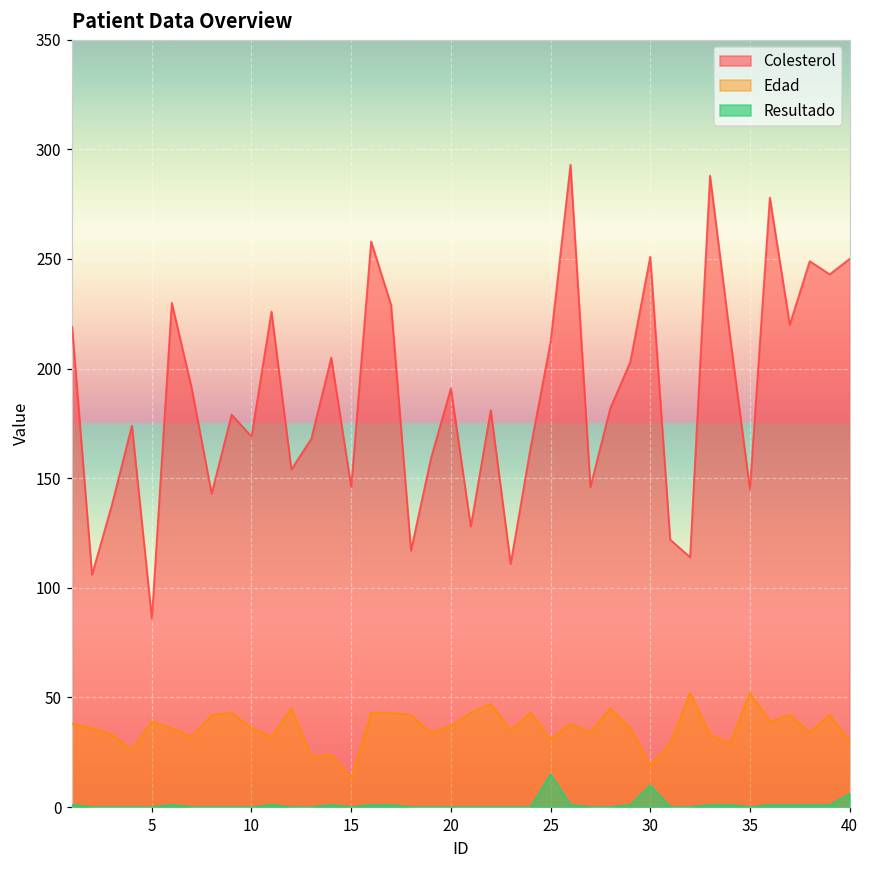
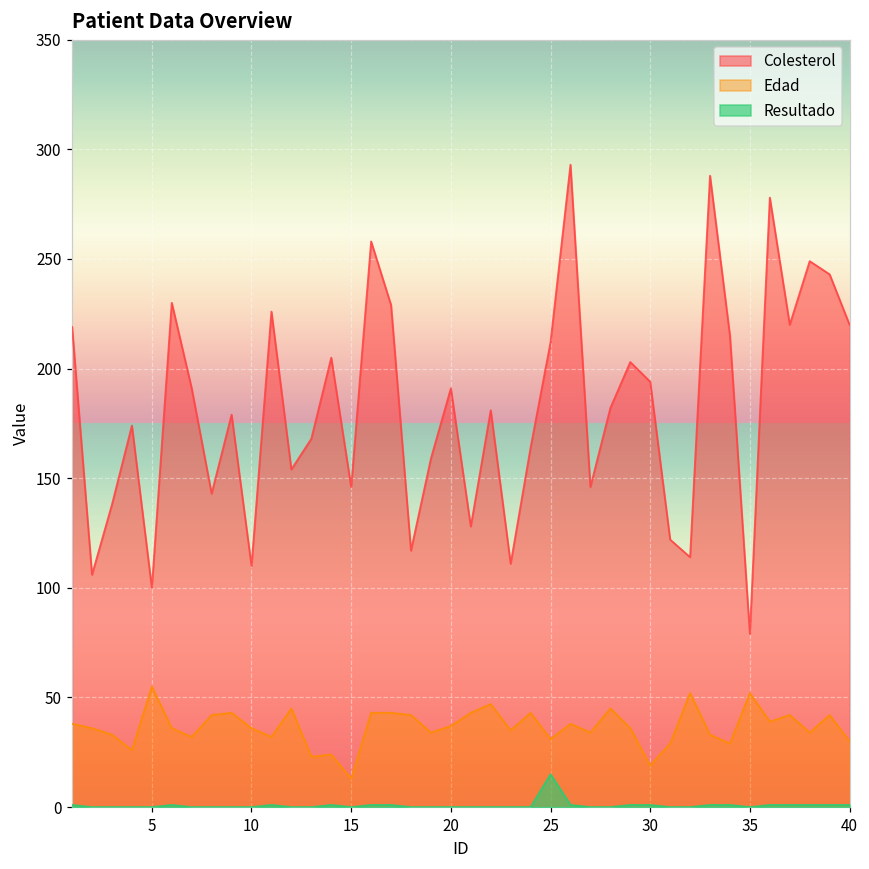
  {
    "Colesterol": {
-     "5": 86,
-     "10": 169,
+     "5": 100,
+     "10": 110,
      "15": 146,
      "20": 191,
      "25": 212,
-     "30": 251,
-     "35": 145,
-     "40": 250
+     "30": 194,
+     "35": 79,
+     "40": 220
    },
    "Edad": {
-     "5": 39,
+     "5": 55,
      "10": 36,
      "15": 13,
      "20": 37,
      "25": 31,
      "30": 19,
      "35": 52,
      "40": 30
    },
    "Resultado": {
      "5": 0,
      "10": 0,
      "15": 0,
      "20": 0,
      "25": 15,
-     "30": 10,
+     "30": 1,
      "35": 0,
-     "40": 6
+     "40": 1
    }
  }
